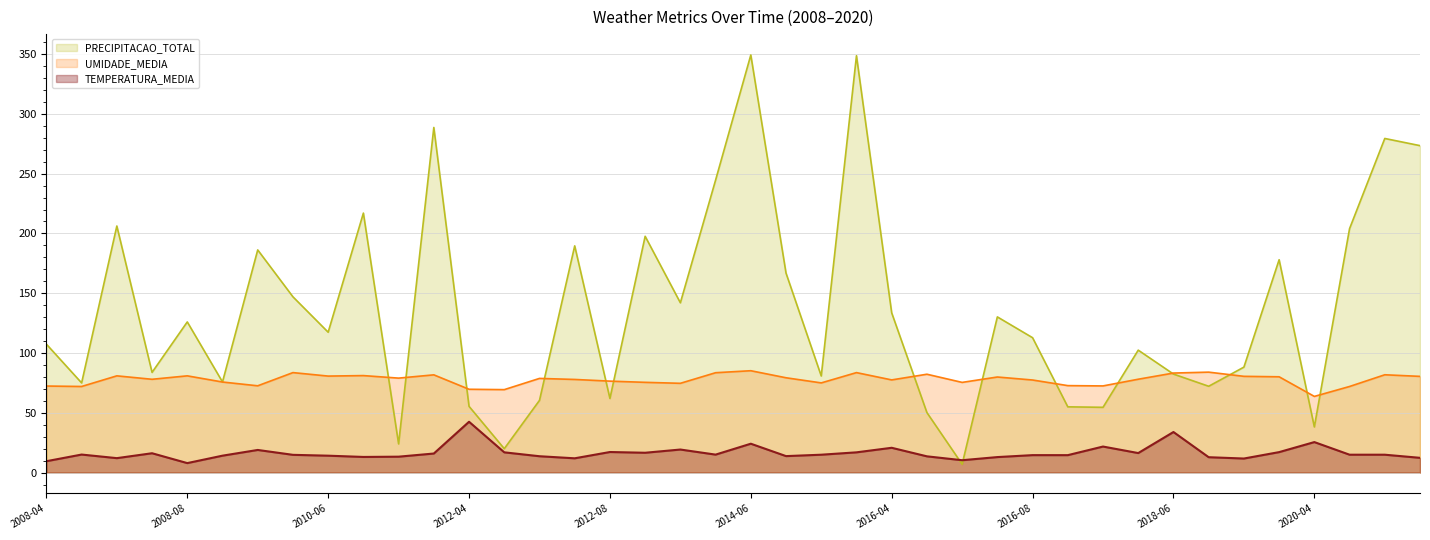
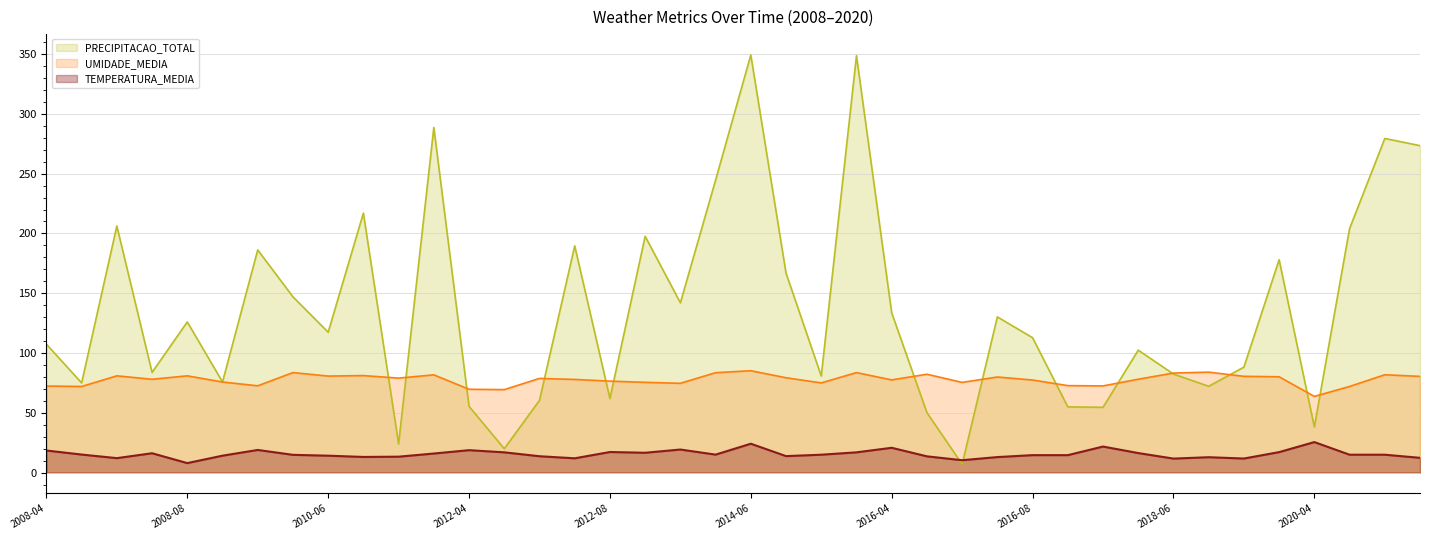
  {
    "TEMPERATURA_MEDIA": {
-     "2008-04": 10,
+     "2008-04": 18,
      "2008-08": 8,
      "2010-06": 14,
-     "2012-04": 43,
+     "2012-04": 19,
      "2012-08": 17,
      "2014-06": 24,
      "2016-04": 21,
      "2016-08": 15,
-     "2018-06": 34,
+     "2018-06": 12,
      "2020-04": 26
    }
  }
